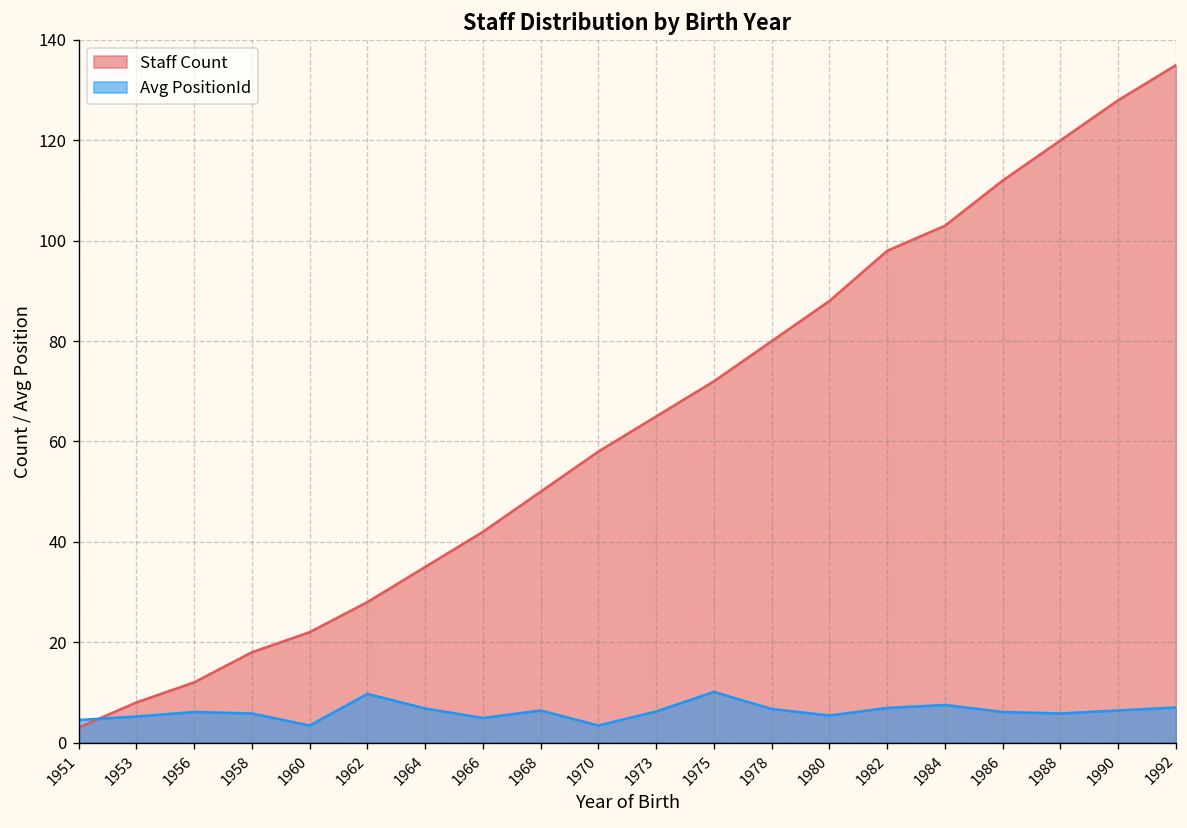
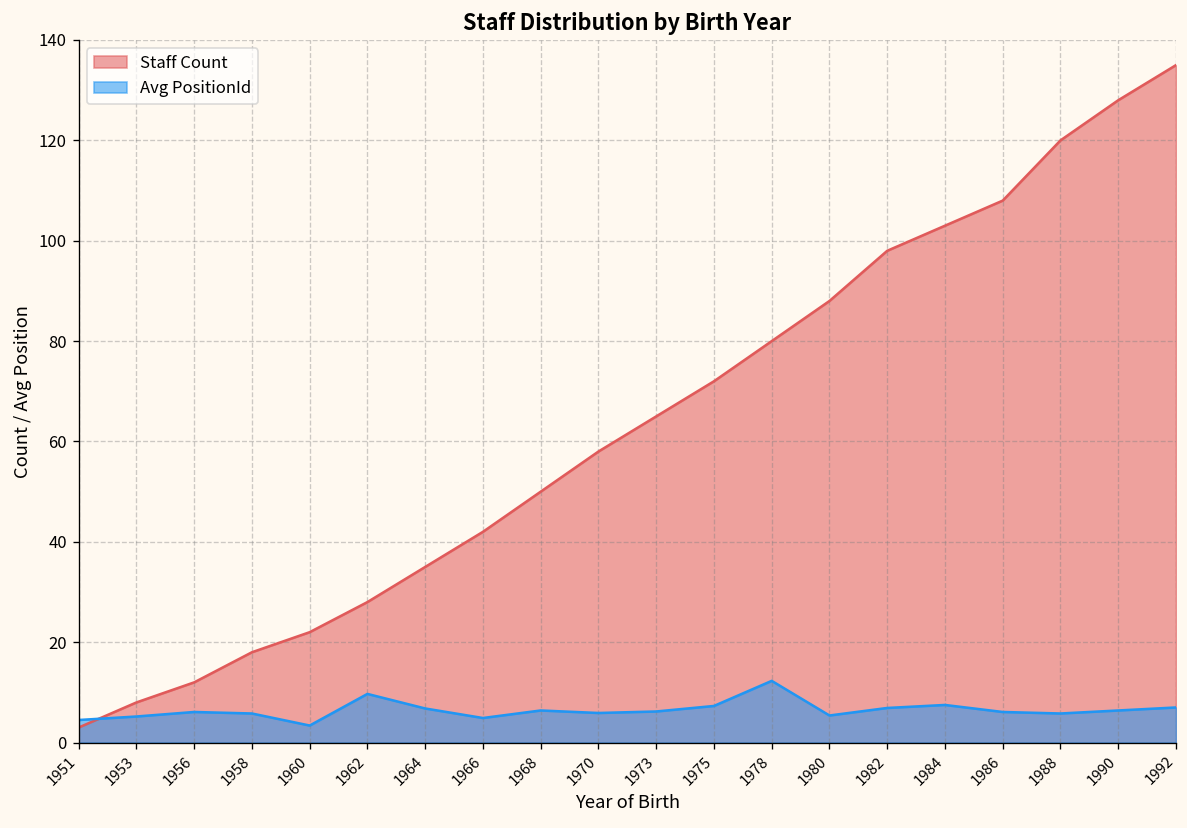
  {
    "Staff Count": {
      "1951": 3,
      "1953": 8,
      "1956": 12,
      "1958": 18,
      "1960": 22,
      "1962": 28,
      "1964": 35,
      "1966": 42,
      "1968": 50,
      "1970": 58,
      "1973": 65,
      "1975": 72,
      "1978": 80,
      "1980": 88,
      "1982": 98,
      "1984": 103,
-     "1986": 112,
+     "1986": 108,
      "1988": 120,
      "1990": 128,
      "1992": 135
    },
    "Avg PositionId": {
      "1951": 5,
      "1953": 5,
      "1956": 6,
      "1958": 6,
      "1960": 3,
      "1962": 10,
      "1964": 7,
      "1966": 5,
      "1968": 6,
-     "1970": 3,
+     "1970": 6,
      "1973": 6,
-     "1975": 10,
-     "1978": 7,
+     "1975": 7,
+     "1978": 12,
      "1980": 5,
      "1982": 7,
      "1984": 8,
      "1986": 6,
      "1988": 6,
      "1990": 6,
      "1992": 7
    }
  }
